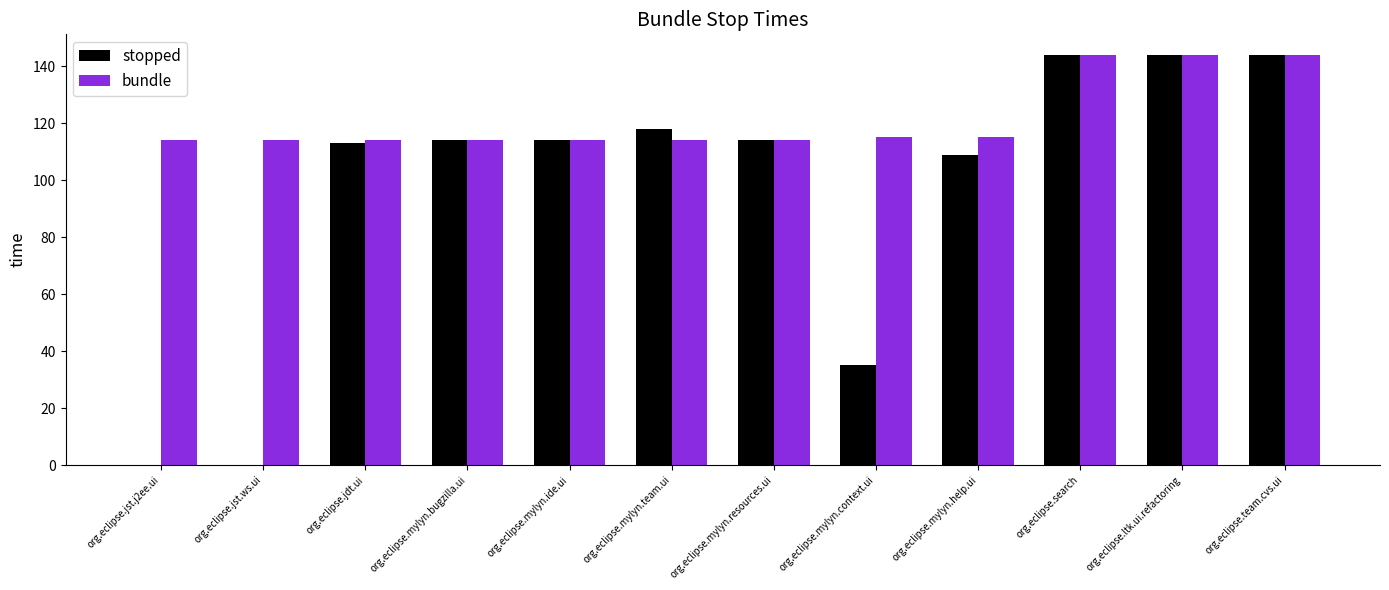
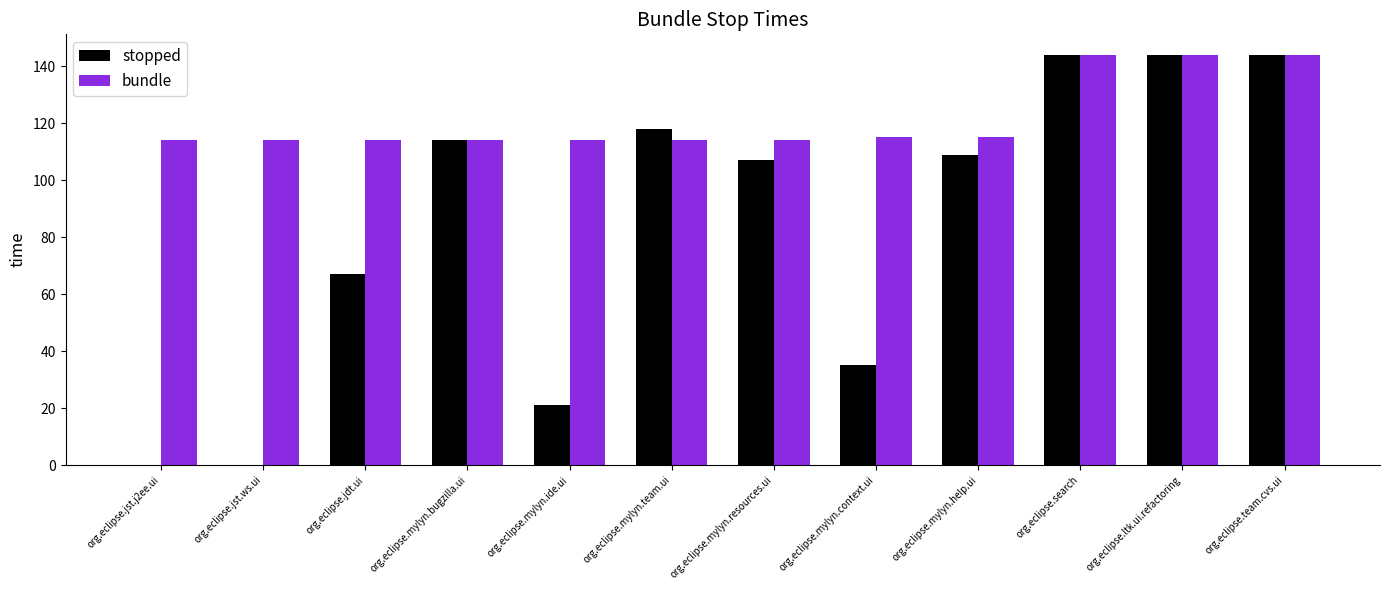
  {
    "stopped": {
      "org.eclipse.jst.j2ee.ui": 0,
      "org.eclipse.jst.ws.ui": 0,
-     "org.eclipse.jdt.ui": 113,
+     "org.eclipse.jdt.ui": 67,
      "org.eclipse.mylyn.bugzilla.ui": 114,
-     "org.eclipse.mylyn.ide.ui": 114,
+     "org.eclipse.mylyn.ide.ui": 21,
      "org.eclipse.mylyn.team.ui": 118,
-     "org.eclipse.mylyn.resources.ui": 114,
+     "org.eclipse.mylyn.resources.ui": 107,
      "org.eclipse.mylyn.context.ui": 35,
      "org.eclipse.mylyn.help.ui": 109,
      "org.eclipse.search": 144,
      "org.eclipse.ltk.ui.refactoring": 144,
      "org.eclipse.team.cvs.ui": 144
    },
    "bundle": {
      "org.eclipse.jst.j2ee.ui": 114,
      "org.eclipse.jst.ws.ui": 114,
      "org.eclipse.jdt.ui": 114,
      "org.eclipse.mylyn.bugzilla.ui": 114,
      "org.eclipse.mylyn.ide.ui": 114,
      "org.eclipse.mylyn.team.ui": 114,
      "org.eclipse.mylyn.resources.ui": 114,
      "org.eclipse.mylyn.context.ui": 115,
      "org.eclipse.mylyn.help.ui": 115,
      "org.eclipse.search": 144,
      "org.eclipse.ltk.ui.refactoring": 144,
      "org.eclipse.team.cvs.ui": 144
    }
  }
